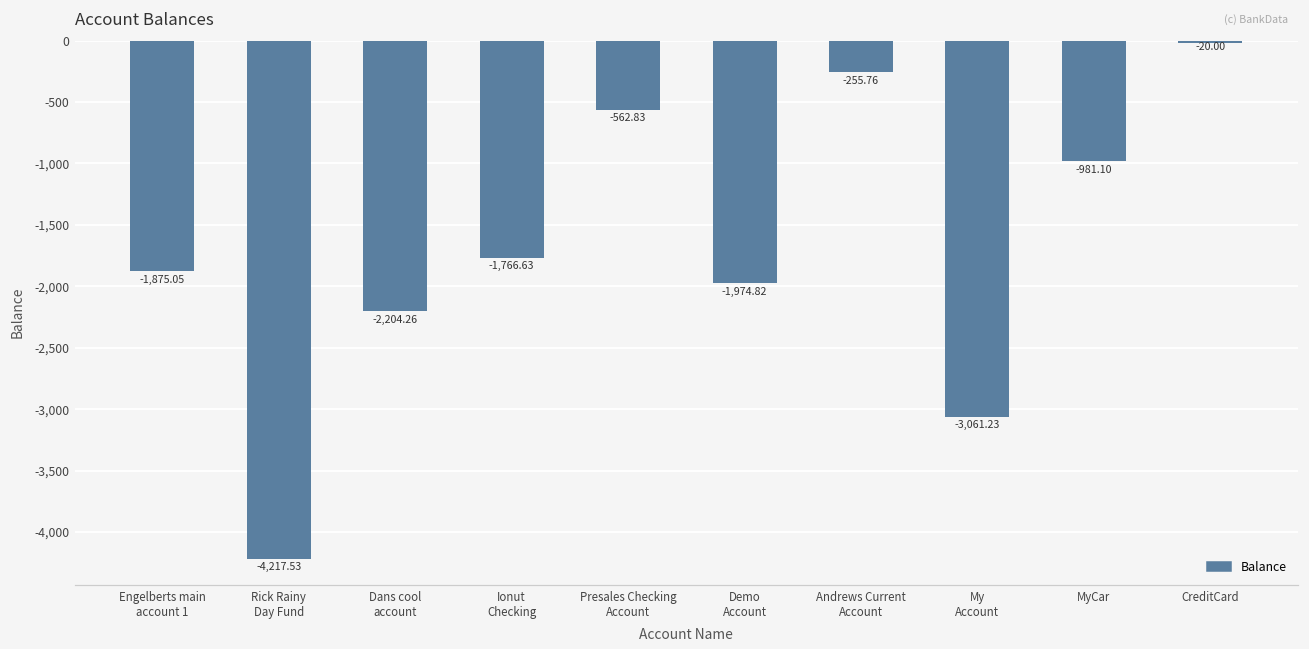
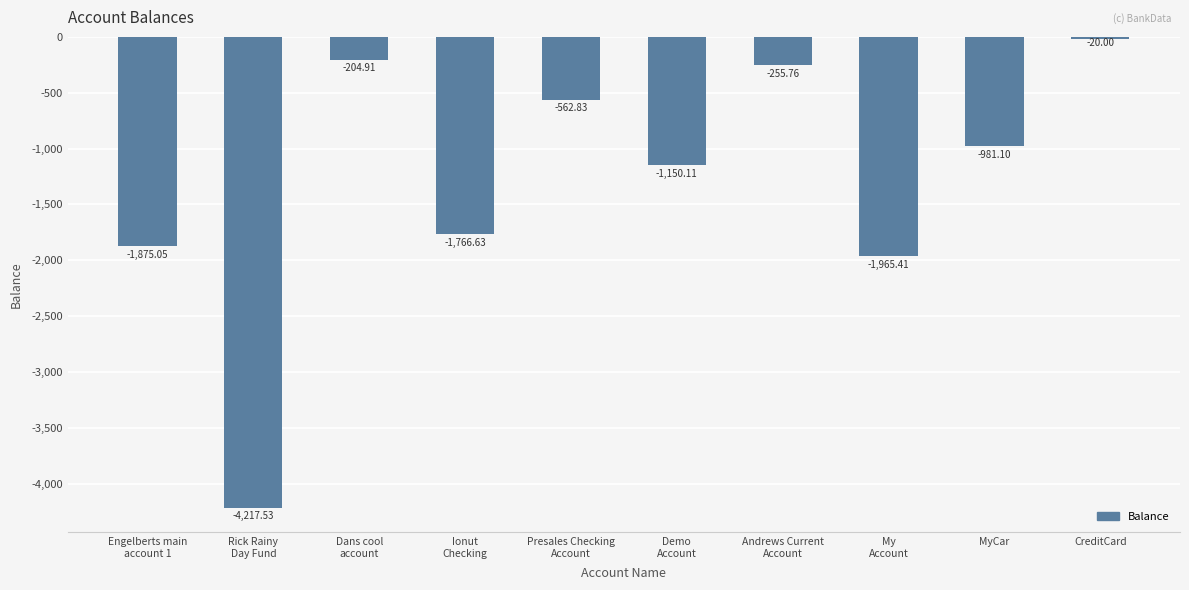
  {
    "Engelberts main account 1": "-1,875.05",
    "Rick Rainy Day Fund": "-4,217.53",
-   "Dans cool account": "-2,204.26",
+   "Dans cool account": "-204.91",
    "Ionut Checking": "-1,766.63",
    "Presales Checking Account": "-562.83",
-   "Demo Account": "-1,974.82",
+   "Demo Account": "-1,150.11",
    "Andrews Current Account": "-255.76",
-   "My Account": "-3,061.23",
+   "My Account": "-1,965.41",
    "MyCar": "-981.10",
    "CreditCard": "-20.00"
  }
